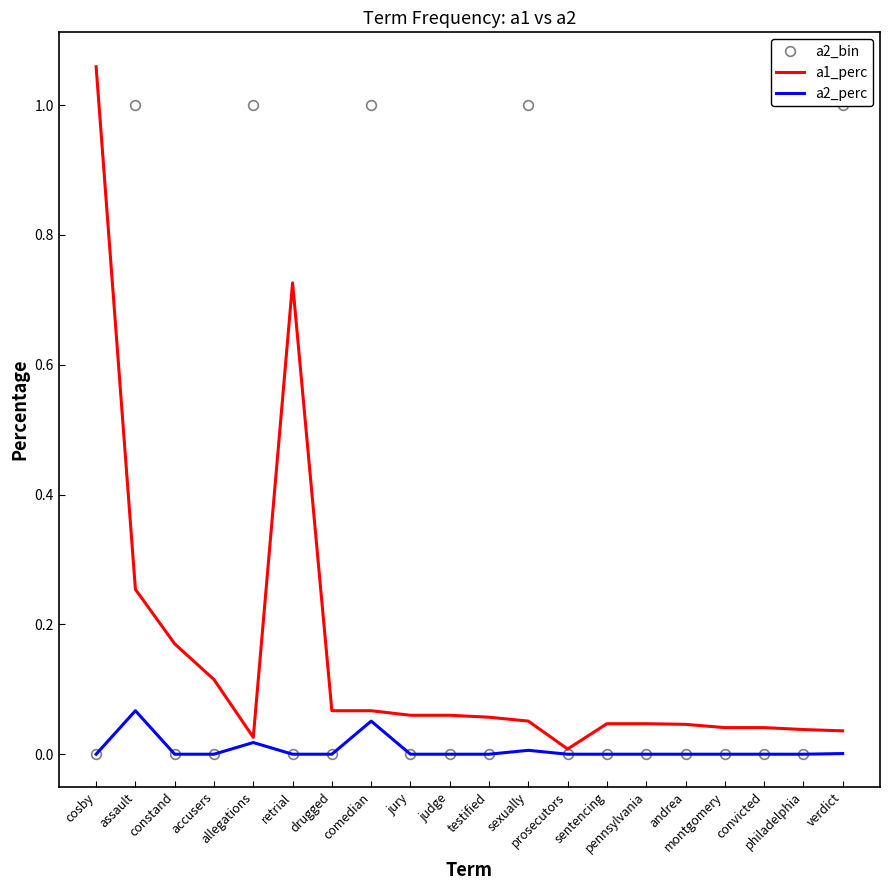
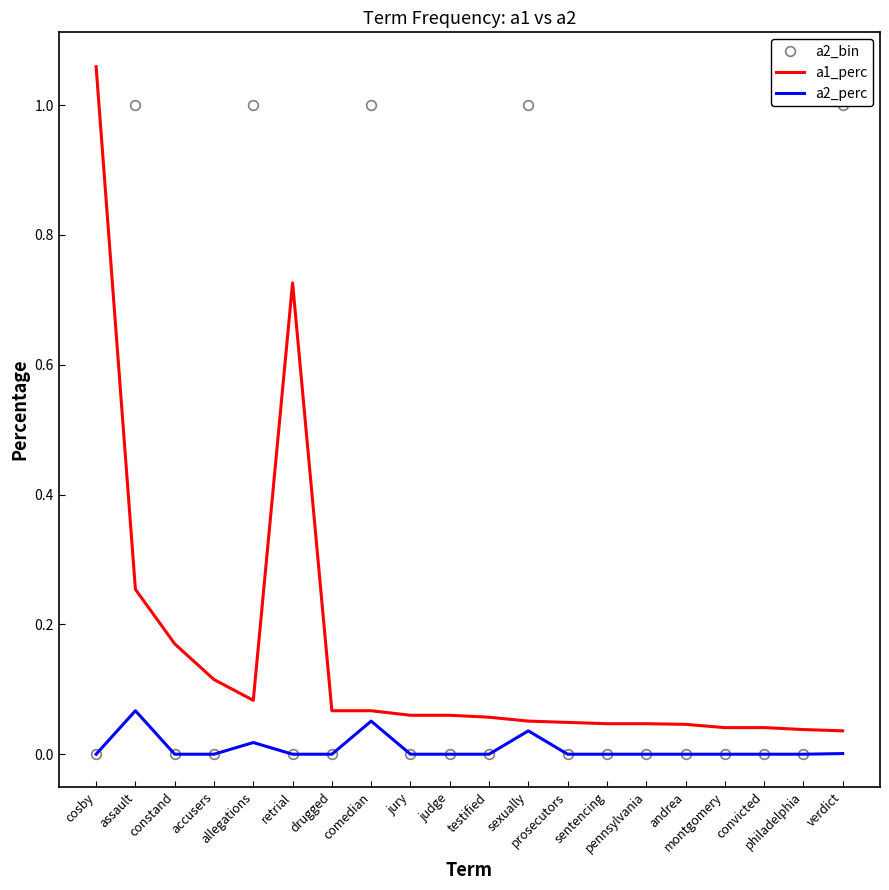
  {
    "a2_bin": {
      "assault": 1.00,
      "allegations": 1.00,
      "comedian": 1.00,
      "sexually": 1.00
    },
    "a1_perc": {
      "cosby": 1.06,
      "assault": 0.25,
      "constand": 0.17,
      "accusers": 0.12,
-     "allegations": 0.03,
+     "allegations": 0.08,
      "retrial": 0.73,
      "drugged": 0.07,
      "comedian": 0.07,
      "jury": 0.06,
      "judge": 0.06,
      "testified": 0.06,
      "sexually": 0.05,
-     "prosecutors": 0.01,
+     "prosecutors": 0.05,
      "sentencing": 0.05,
      "pennsylvania": 0.05,
      "andrea": 0.05,
      "montgomery": 0.04,
      "convicted": 0.04,
      "philadelphia": 0.04,
      "verdict": 0.04
    },
    "a2_perc": {
      "assault": 0.07,
      "allegations": 0.02,
      "comedian": 0.05,
-     "sexually": 0.01,
+     "sexually": 0.04,
      "verdict": 0.00
    }
  }
